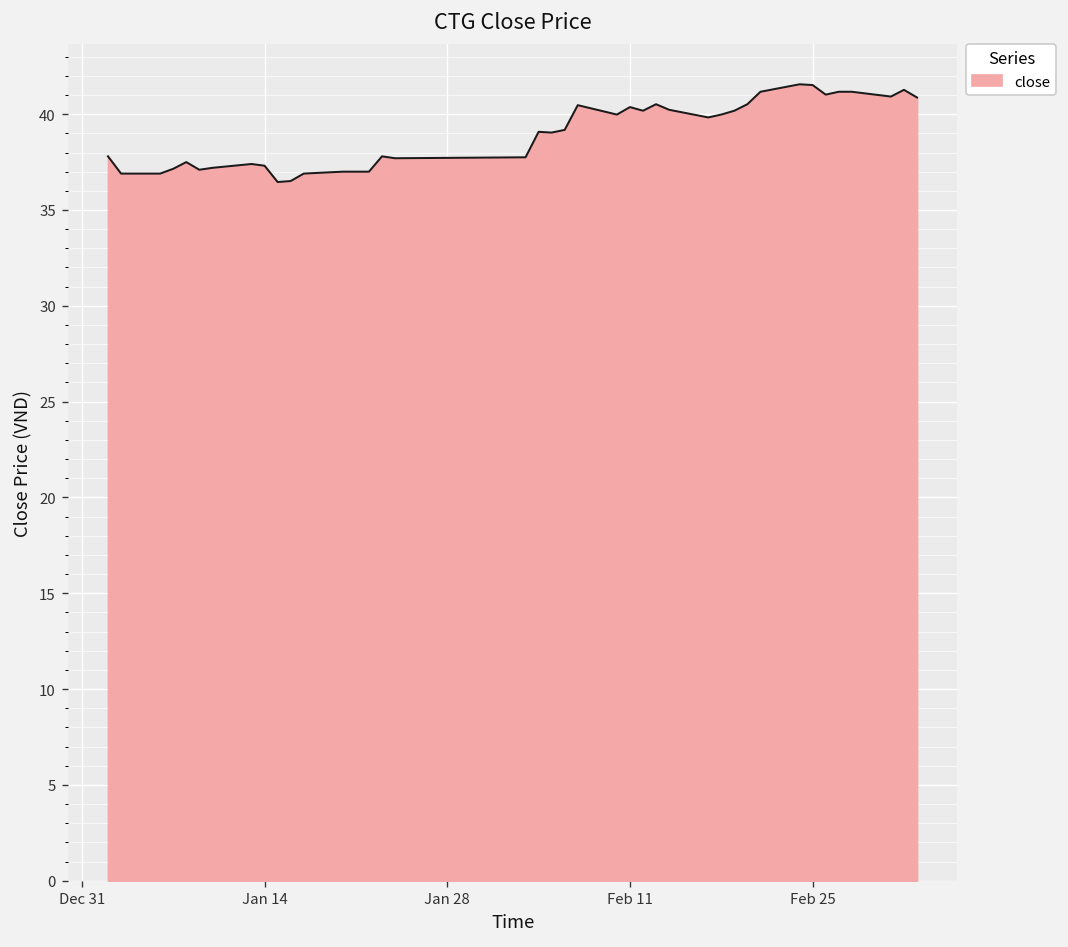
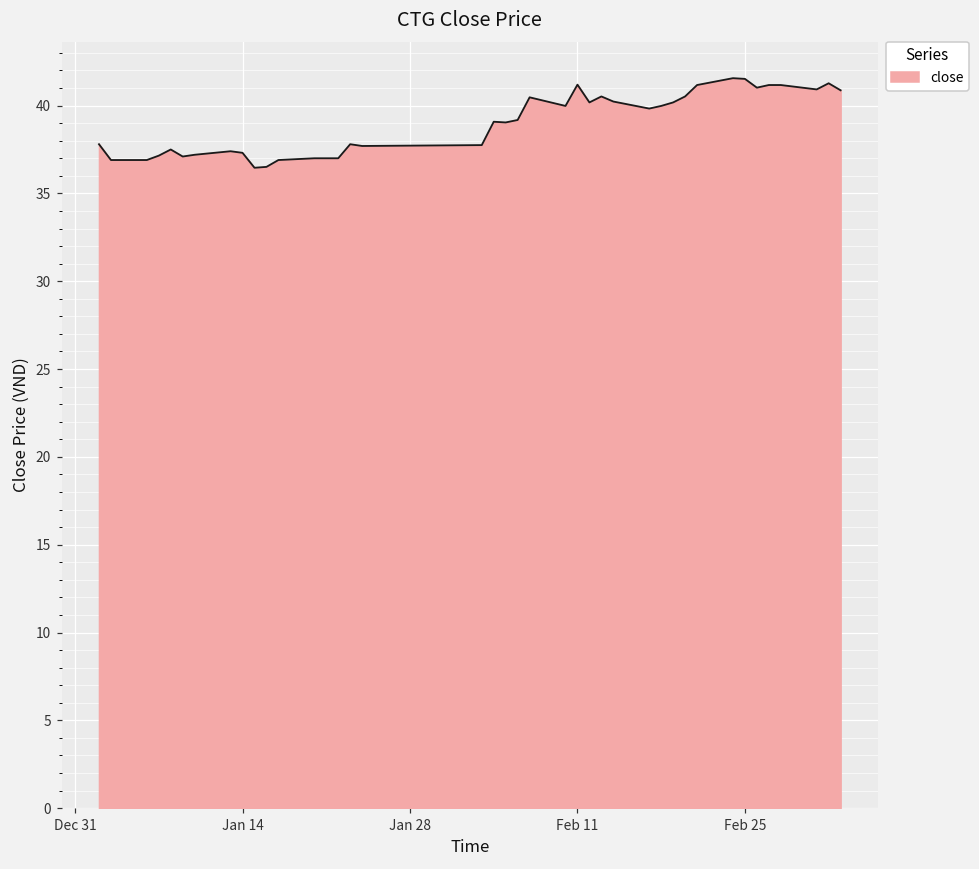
  {
    "Jan 14": 37.3,
-   "Feb 11": 40.4,
+   "Feb 11": 41.2,
    "Feb 25": 41.5
  }
